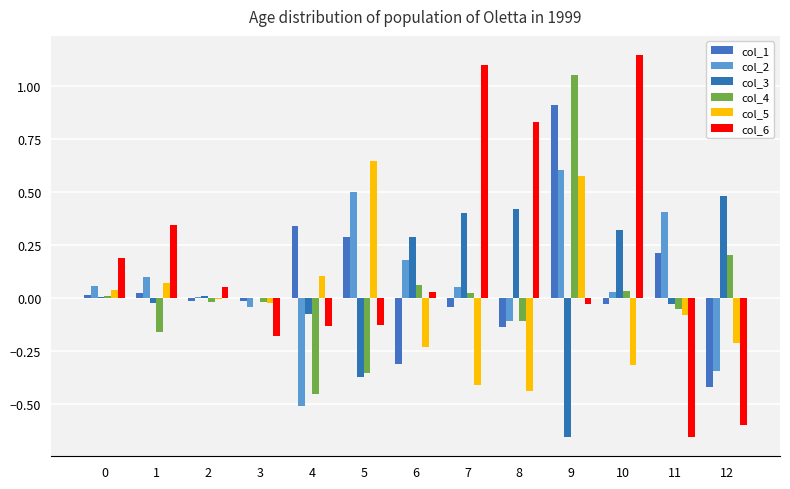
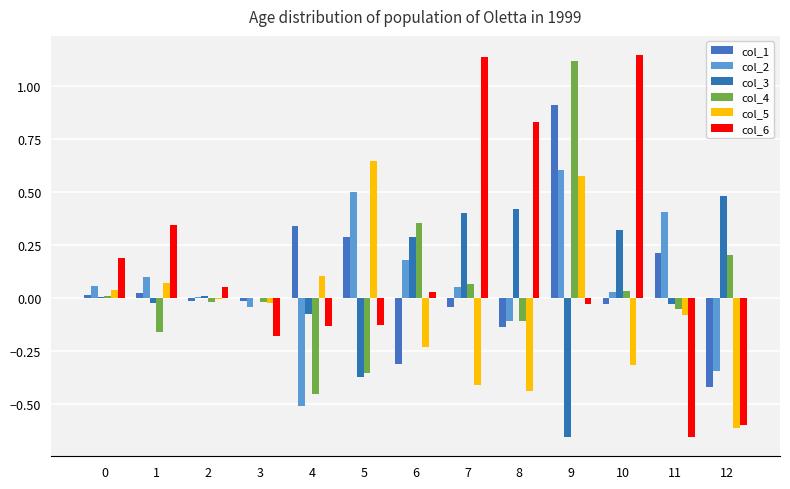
  {
    "col_4": {
      "0": 0.01,
      "1": -0.16,
      "2": -0.02,
      "3": -0.02,
      "4": -0.45,
      "5": -0.35,
-     "6": 0.06,
-     "7": 0.02,
+     "6": 0.36,
+     "7": 0.07,
      "8": -0.11,
-     "9": 1.05,
+     "9": 1.12,
      "10": 0.03,
      "11": -0.05,
      "12": 0.20
    },
    "col_5": {
      "0": 0.04,
      "1": 0.07,
      "3": -0.02,
      "4": 0.10,
      "5": 0.65,
      "6": -0.23,
      "7": -0.41,
      "8": -0.44,
      "9": 0.58,
      "10": -0.31,
      "11": -0.08,
-     "12": -0.21
+     "12": -0.61
    },
    "col_6": {
      "0": 0.19,
      "1": 0.34,
      "2": 0.05,
      "3": -0.18,
      "4": -0.13,
      "5": -0.12,
      "6": 0.03,
-     "7": 1.10,
+     "7": 1.14,
      "8": 0.83,
      "9": -0.03,
      "10": 1.15,
      "11": -0.65,
      "12": -0.60
    }
  }
